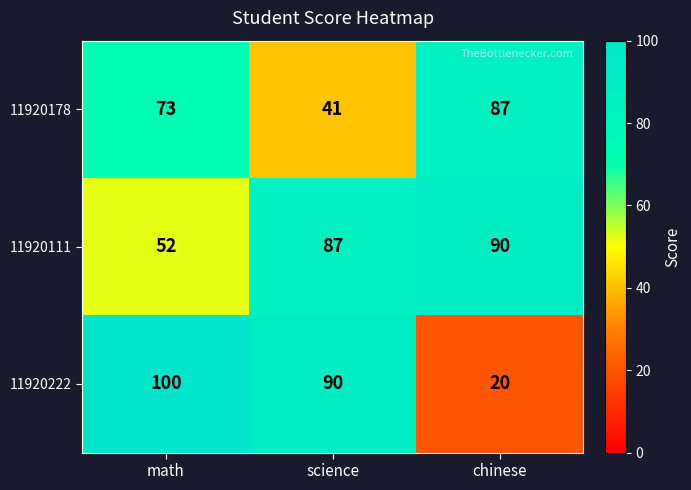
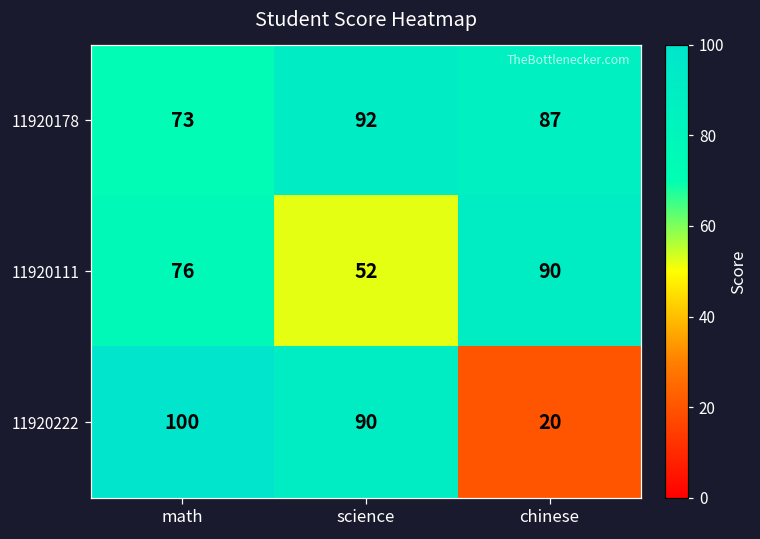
  {
    "11920178": {
      "math": 73,
-     "science": 41
+     "science": 92
    },
    "11920111": {
-     "math": 52,
-     "science": 87,
+     "math": 76,
+     "science": 52,
      "chinese": 90
    },
    "11920222": {
      "math": 100,
      "science": 90,
      "chinese": 20
    }
  }
